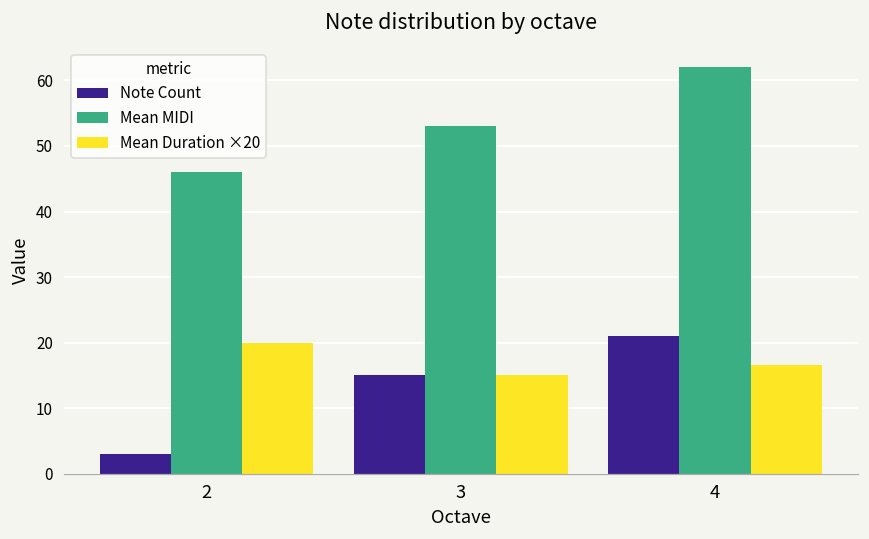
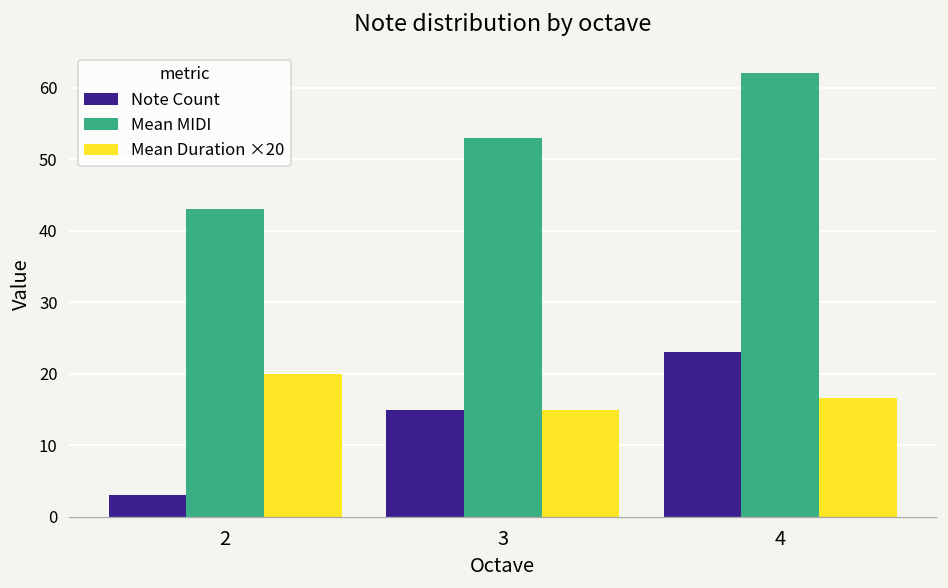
  {
    "Note Count": {
      "2": 3,
      "3": 15,
-     "4": 21
+     "4": 23
    },
    "Mean MIDI": {
-     "2": 46,
+     "2": 43,
      "3": 53,
      "4": 62
    },
    "Mean Duration ×20": {
      "2": 20,
      "3": 15,
      "4": 17
    }
  }
